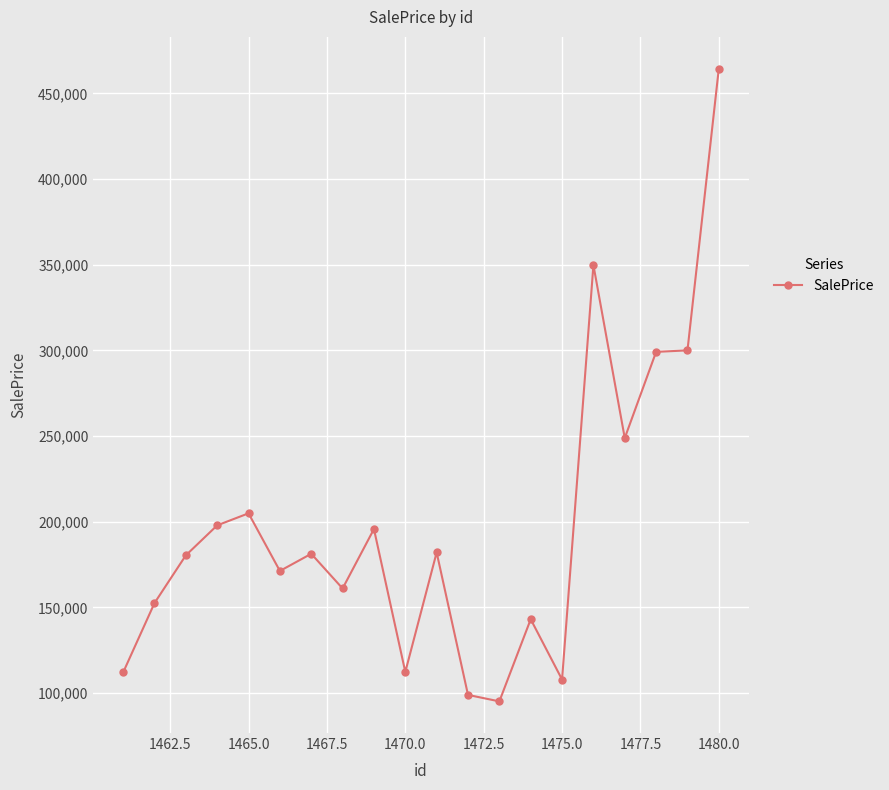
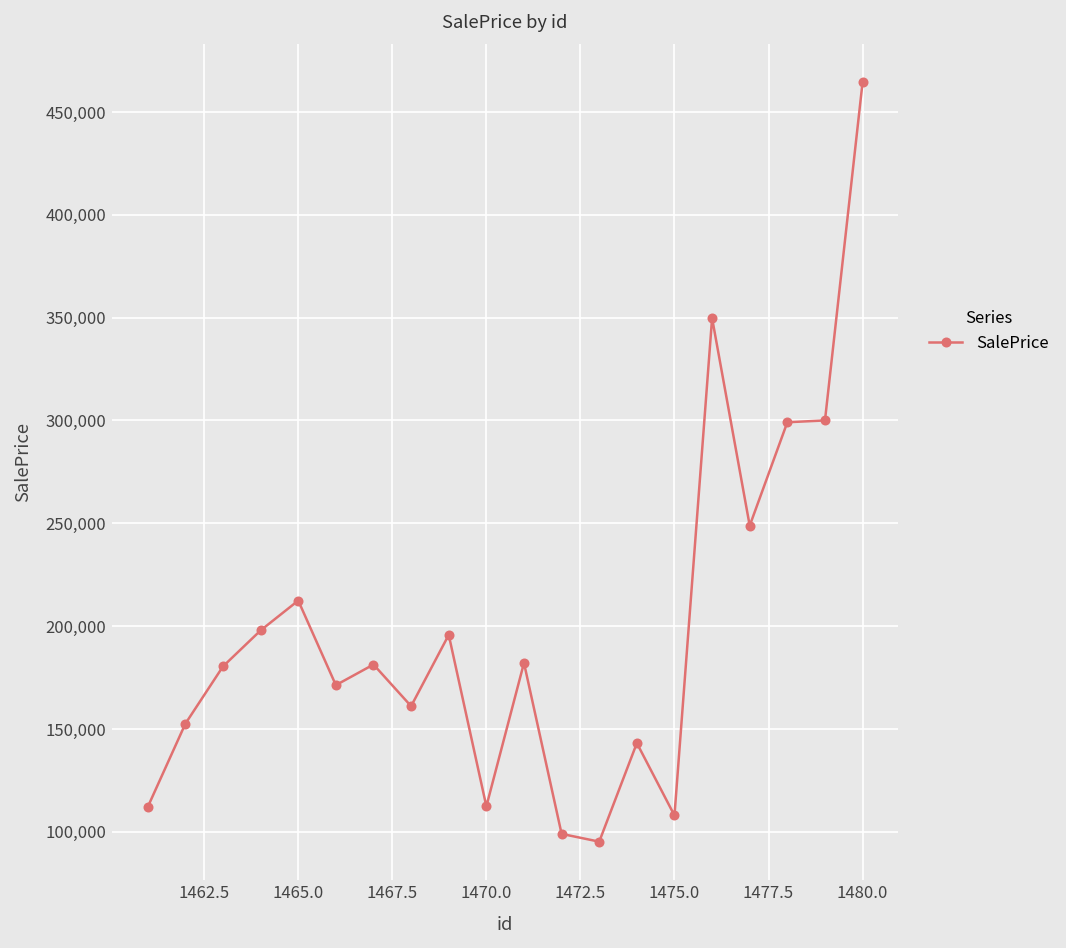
  {
-   "1465.0": "205,000",
+   "1465.0": "212,000",
    "1470.0": "112,000",
    "1475.0": "108,000",
    "1480.0": "464,000"
  }
